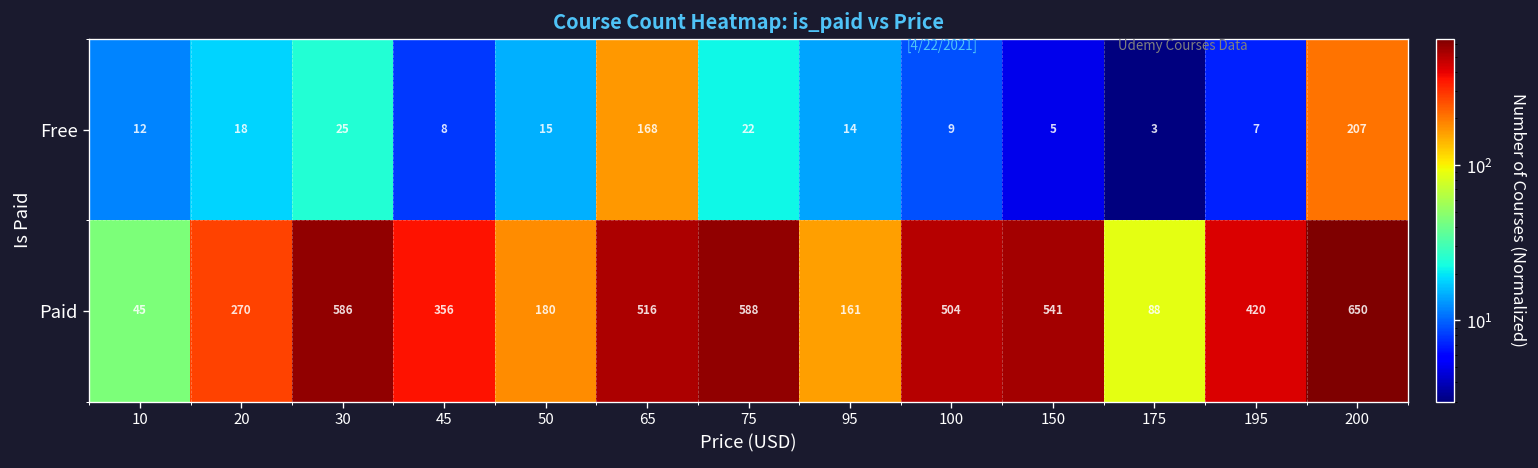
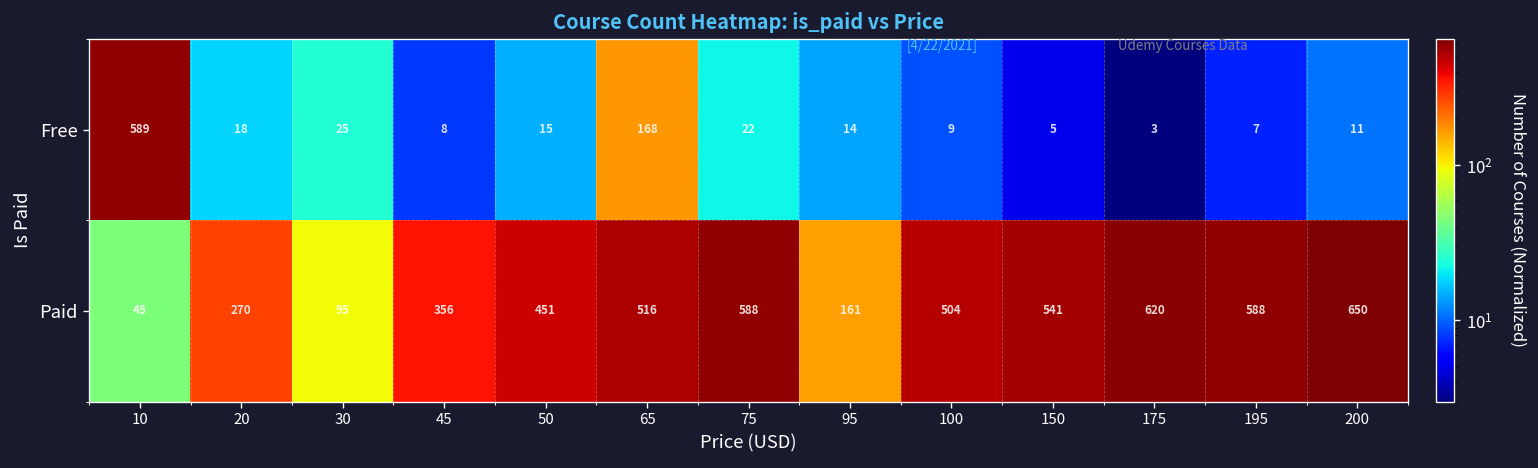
  {
    "Free": {
-     "10": 12,
+     "10": 589,
      "20": 18,
      "30": 25,
      "45": 8,
      "50": 15,
      "65": 168,
      "75": 22,
      "95": 14,
      "150": 5,
      "195": 7,
-     "200": 207
+     "200": 11
    },
    "Paid": {
      "10": 45,
      "20": 270,
-     "30": 586,
+     "30": 95,
      "45": 356,
-     "50": 180,
+     "50": 451,
      "65": 516,
      "75": 588,
      "95": 161,
      "100": 504,
      "150": 541,
-     "175": 88,
-     "195": 420,
+     "175": 620,
+     "195": 588,
      "200": 650
    }
  }
